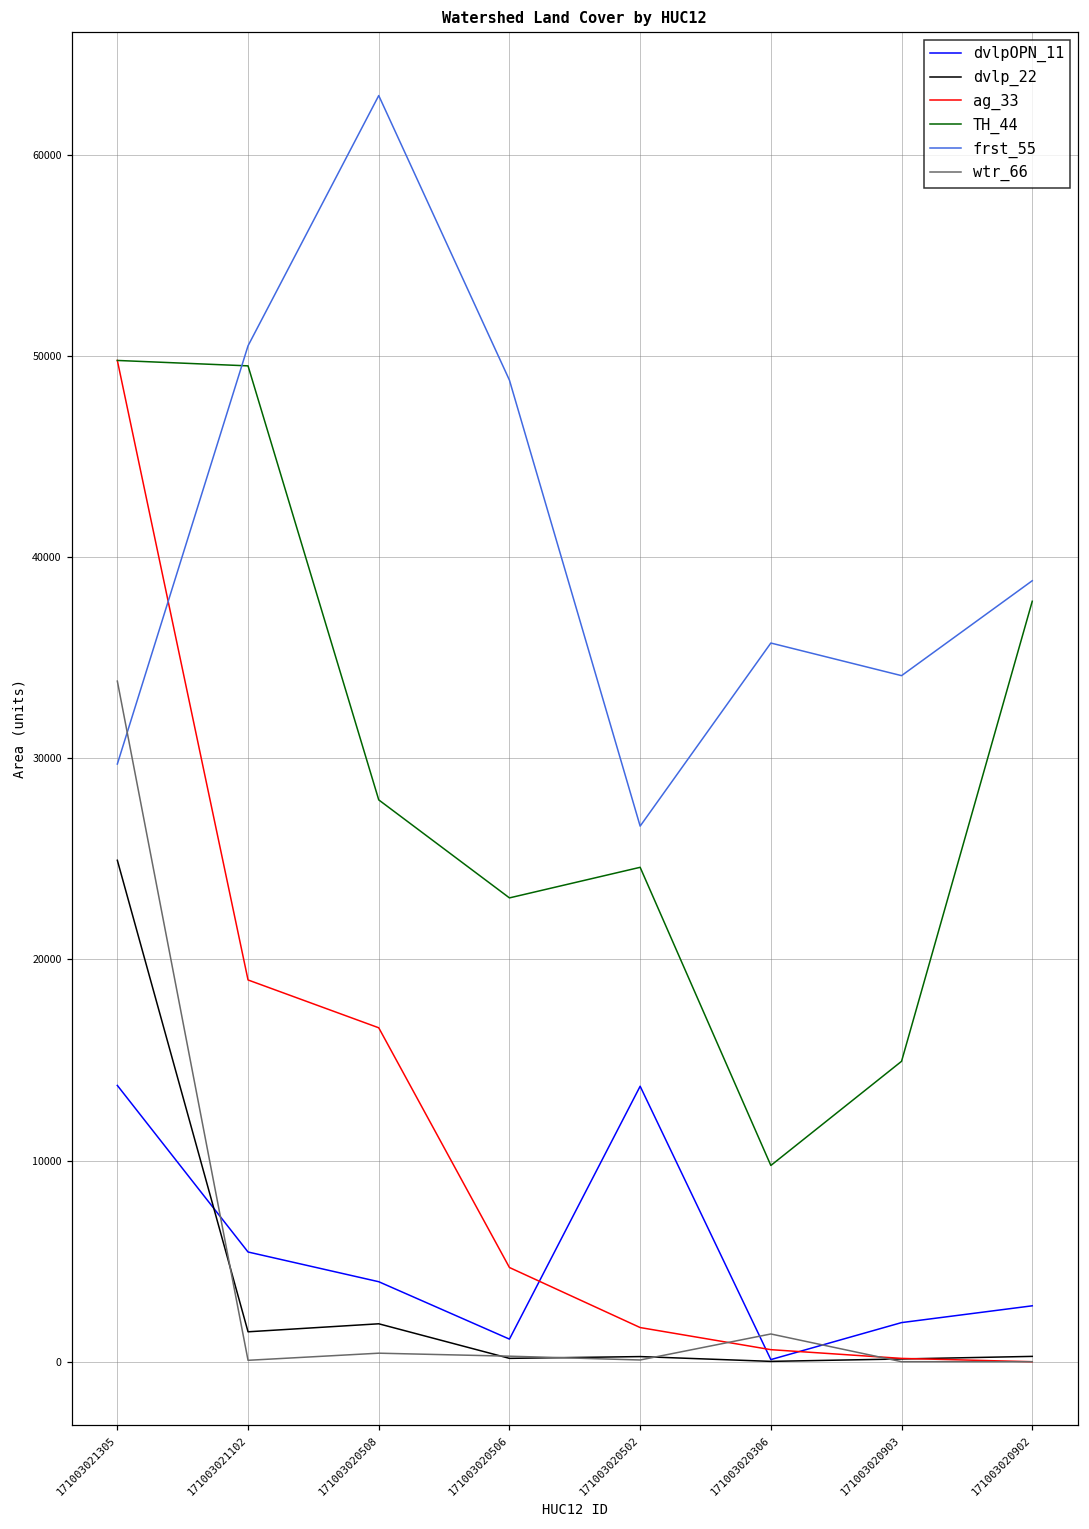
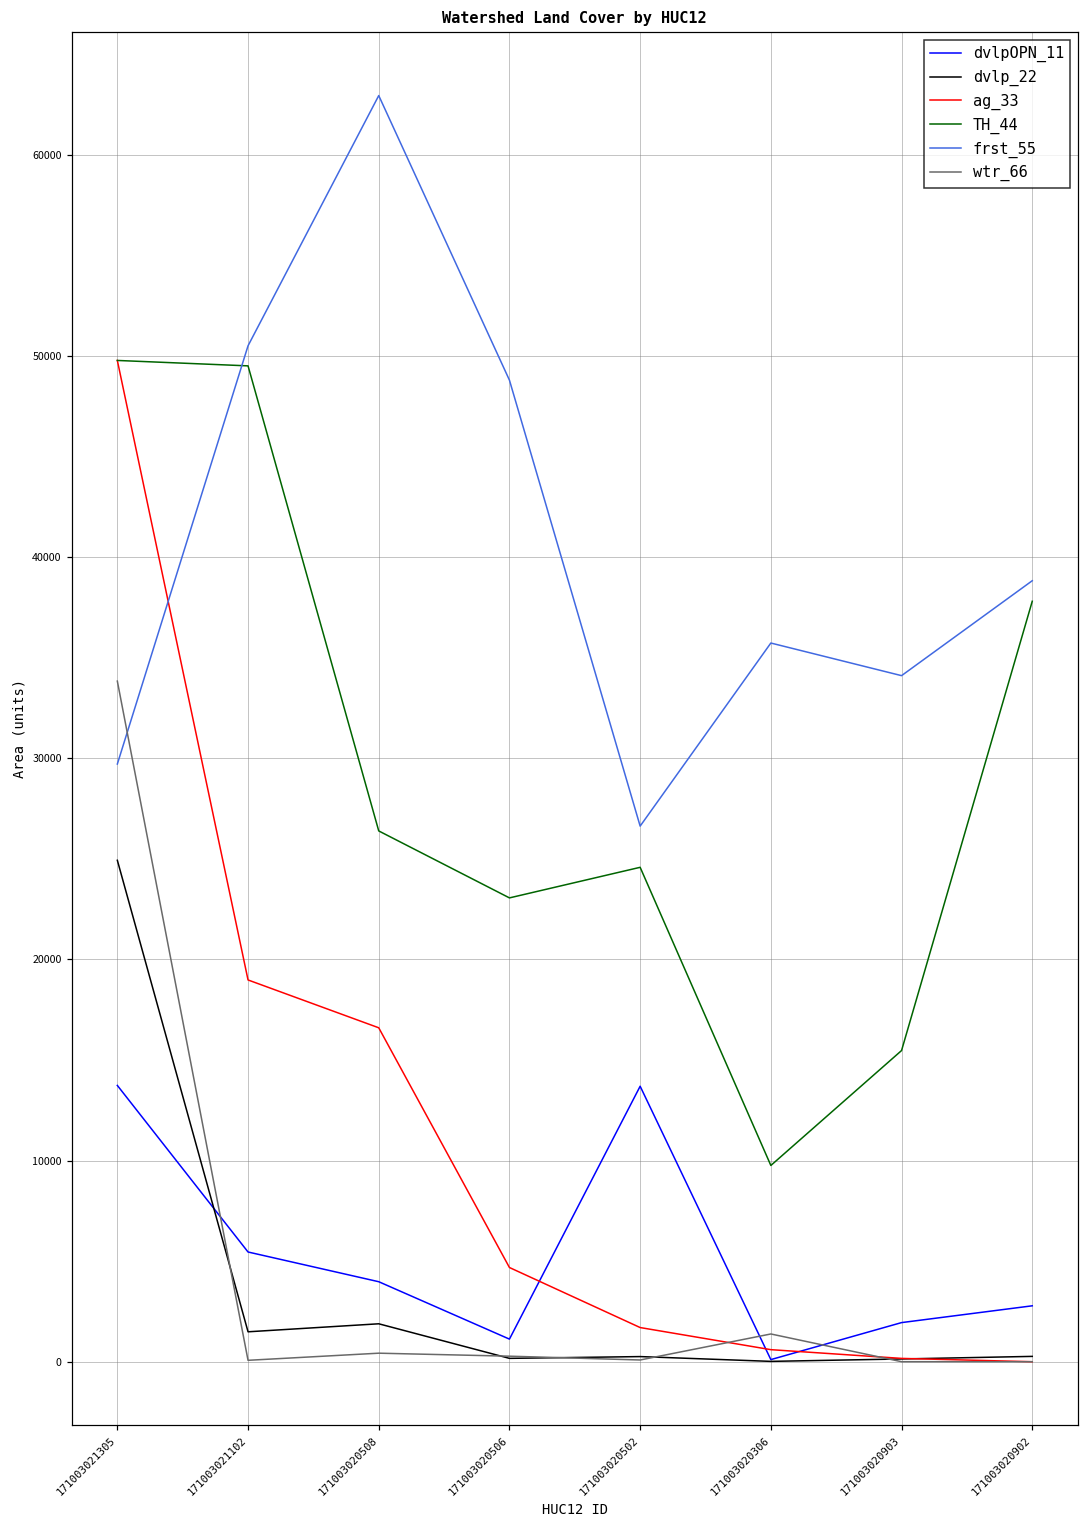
  {
    "dvlpOPN_11": {
      "171003021305": 13700,
      "171003021102": 5500,
      "171003020508": 4000,
      "171003020506": 1100,
      "171003020502": 13700,
      "171003020903": 1900,
      "171003020902": 2800
    },
    "dvlp_22": {
      "171003021305": 24900,
      "171003021102": 1500,
      "171003020508": 1900,
      "171003020502": 300,
      "171003020902": 300
    },
    "ag_33": {
      "171003021102": 19000,
      "171003020508": 16600,
      "171003020506": 4700,
      "171003020502": 1700,
      "171003020306": 600
    },
    "TH_44": {
      "171003021102": 49500,
-     "171003020508": 27900,
+     "171003020508": 26400,
      "171003020506": 23100,
      "171003020502": 24600,
      "171003020306": 9800,
-     "171003020903": 14900,
+     "171003020903": 15500,
      "171003020902": 37800
    },
    "frst_55": {
      "171003021305": 29700,
      "171003021102": 50500,
      "171003020508": 62900,
      "171003020506": 48800,
      "171003020502": 26600,
      "171003020306": 35700,
      "171003020903": 34100,
      "171003020902": 38800
    },
    "wtr_66": {
      "171003021305": 33800,
      "171003021102": 100,
      "171003020508": 400,
      "171003020502": 100,
      "171003020306": 1400
    }
  }
